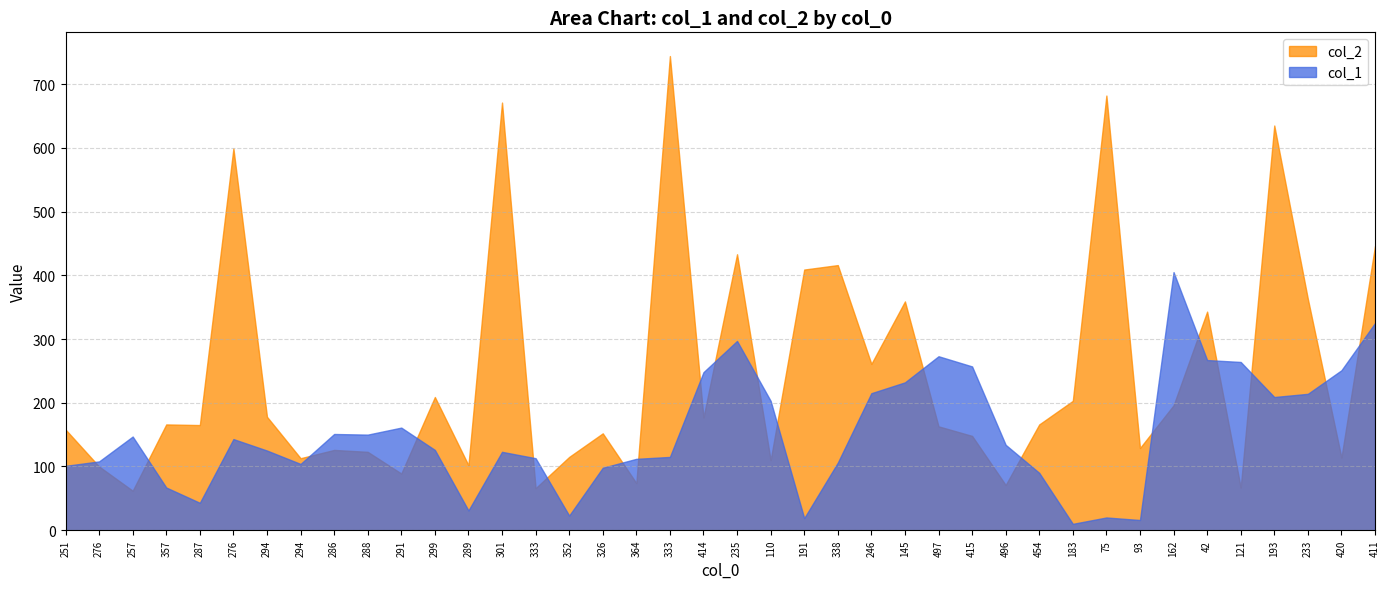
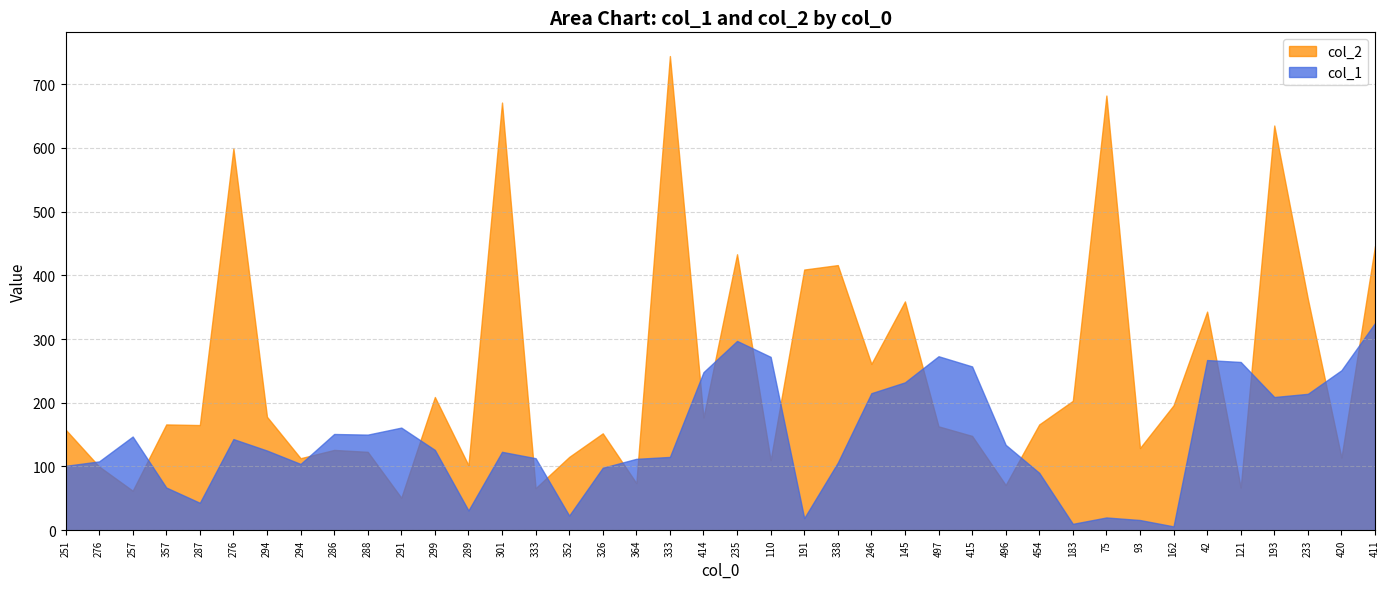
  {
    "col_2": {
      "251": 160,
      "257": 60,
      "357": 170,
      "287": 170,
      "286": 130,
      "288": 120,
-     "291": 90,
+     "291": 50,
      "299": 210,
      "289": 100,
      "301": 670,
      "352": 120,
      "326": 150,
      "364": 70,
      "414": 180,
      "235": 430,
      "110": 110,
      "191": 410,
      "338": 420,
      "246": 260,
      "145": 360,
      "497": 160,
      "415": 150,
      "496": 70,
      "454": 170,
      "183": 200,
      "75": 680,
      "93": 130,
      "162": 200,
      "42": 340,
      "121": 70,
      "193": 640,
      "233": 360,
      "420": 110,
      "411": 450
    },
    "col_1": {
      "251": 100,
      "257": 150,
      "357": 70,
      "287": 40,
      "286": 150,
      "288": 150,
      "291": 160,
      "299": 130,
      "289": 30,
      "301": 120,
      "352": 20,
      "326": 100,
      "364": 110,
      "414": 250,
      "235": 300,
-     "110": 200,
+     "110": 270,
      "191": 20,
      "338": 110,
      "246": 220,
      "145": 230,
      "497": 270,
      "415": 260,
      "496": 130,
      "454": 90,
      "183": 10,
      "75": 20,
      "93": 20,
-     "162": 410,
+     "162": 10,
      "42": 270,
      "121": 260,
      "193": 210,
      "233": 210,
      "420": 250,
      "411": 330
    }
  }
